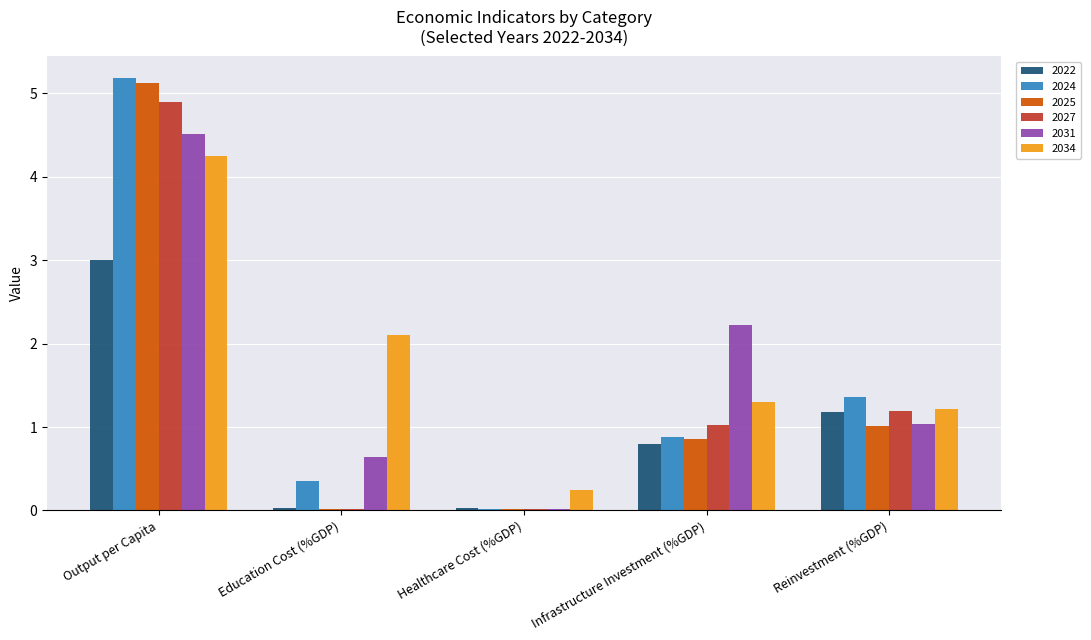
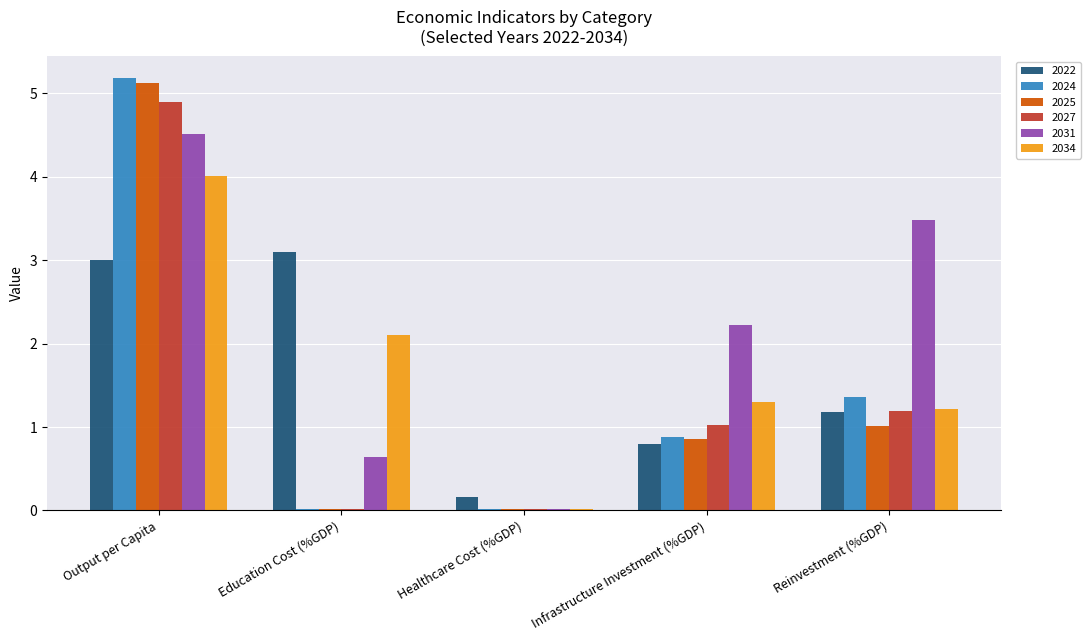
  {
    "2022": {
      "Output per Capita": 3.0,
-     "Education Cost (%GDP)": 0.0,
-     "Healthcare Cost (%GDP)": 0.0,
+     "Education Cost (%GDP)": 3.1,
+     "Healthcare Cost (%GDP)": 0.2,
      "Infrastructure Investment (%GDP)": 0.8,
      "Reinvestment (%GDP)": 1.2
    },
    "2024": {
      "Output per Capita": 5.2,
-     "Education Cost (%GDP)": 0.4,
+     "Education Cost (%GDP)": 0.0,
      "Infrastructure Investment (%GDP)": 0.9,
      "Reinvestment (%GDP)": 1.4
    },
    "2031": {
      "Output per Capita": 4.5,
      "Education Cost (%GDP)": 0.6,
      "Infrastructure Investment (%GDP)": 2.2,
-     "Reinvestment (%GDP)": 1.0
+     "Reinvestment (%GDP)": 3.5
    },
    "2034": {
-     "Output per Capita": 4.3,
+     "Output per Capita": 4.0,
      "Education Cost (%GDP)": 2.1,
-     "Healthcare Cost (%GDP)": 0.2,
+     "Healthcare Cost (%GDP)": 0.0,
      "Infrastructure Investment (%GDP)": 1.3,
      "Reinvestment (%GDP)": 1.2
    }
  }
